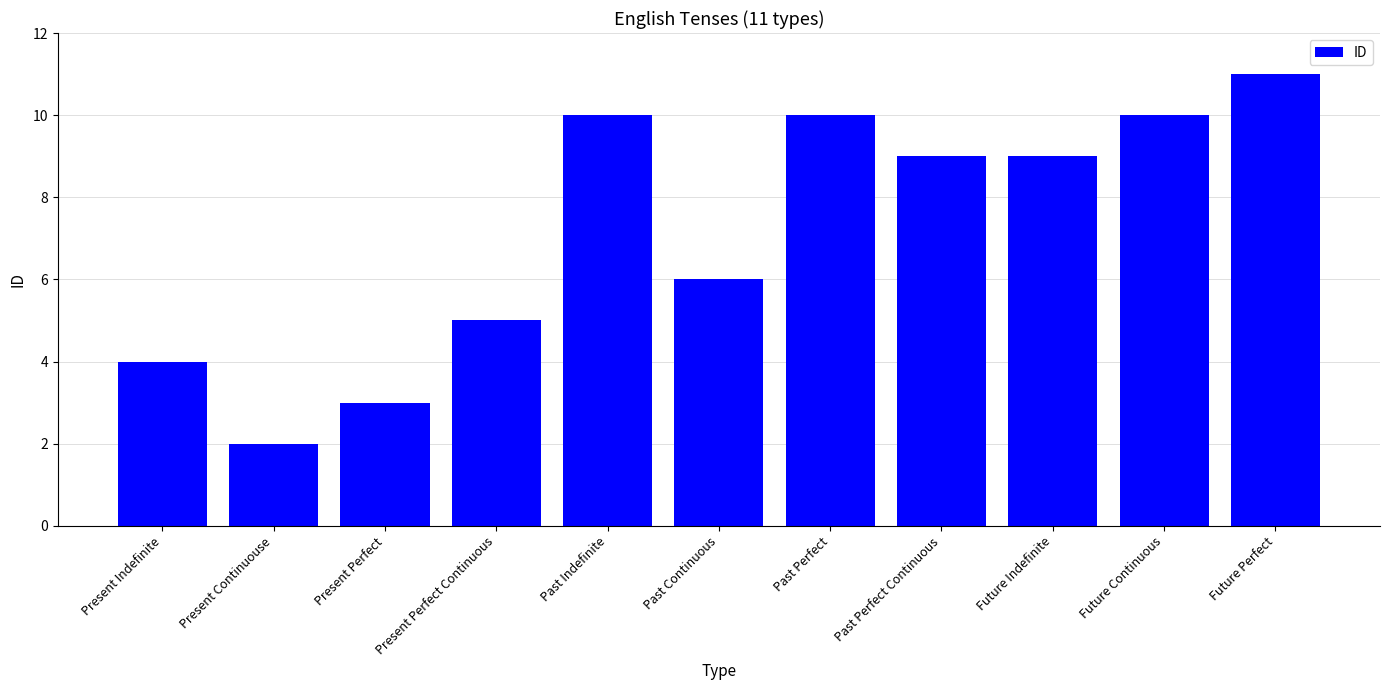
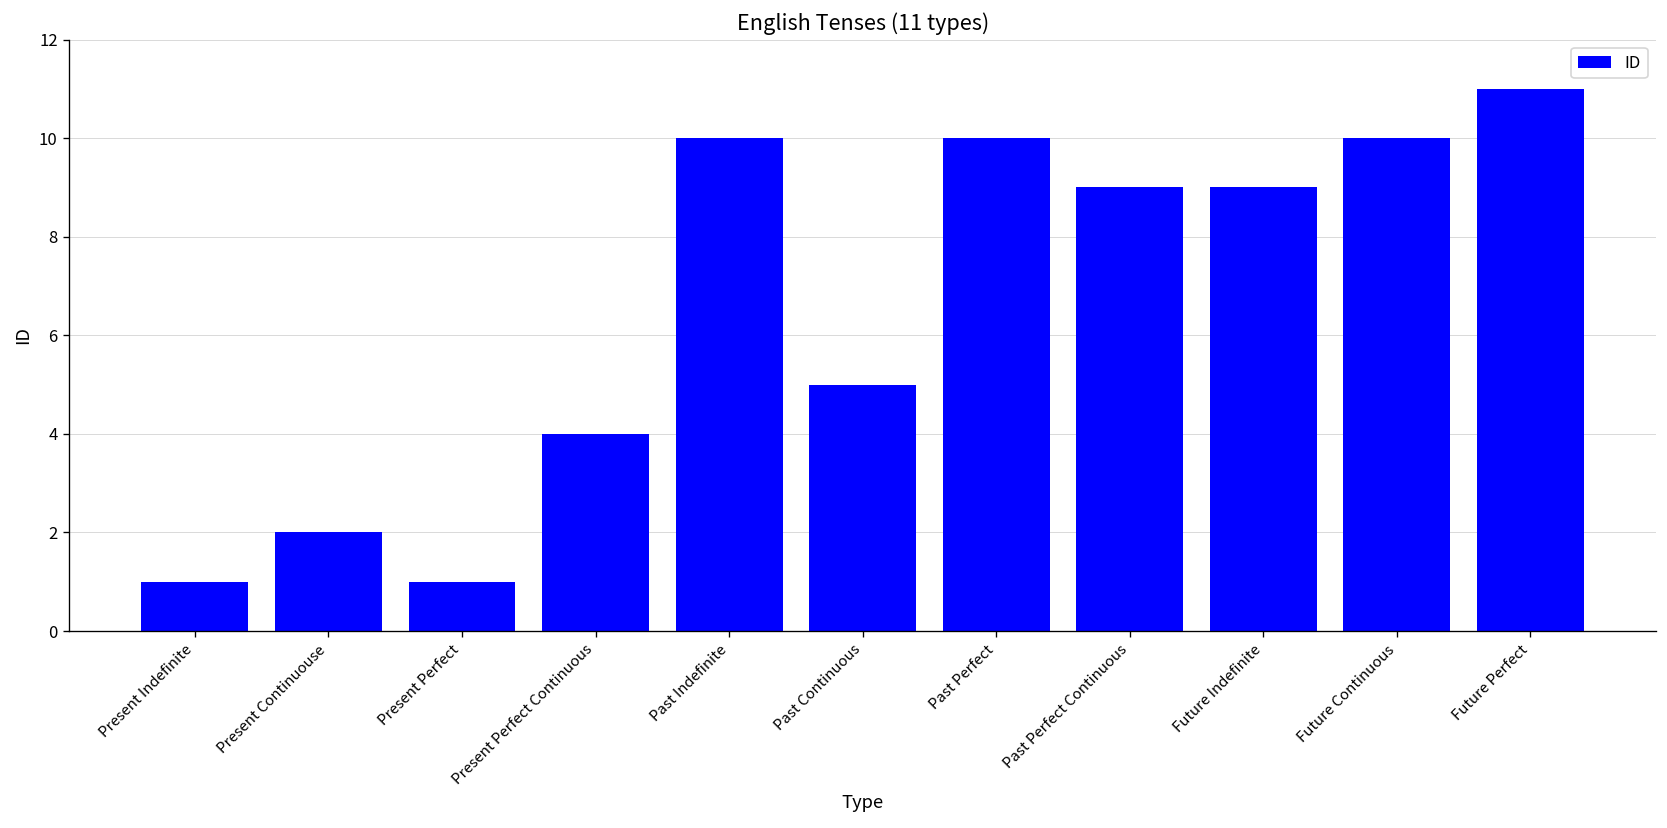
  {
-   "Present Indefinite": 4,
+   "Present Indefinite": 1,
    "Present Continuouse": 2,
-   "Present Perfect": 3,
-   "Present Perfect Continuous": 5,
+   "Present Perfect": 1,
+   "Present Perfect Continuous": 4,
    "Past Indefinite": 10,
-   "Past Continuous": 6,
+   "Past Continuous": 5,
    "Past Perfect": 10,
    "Past Perfect Continuous": 9,
    "Future Indefinite": 9,
    "Future Continuous": 10,
    "Future Perfect": 11
  }
